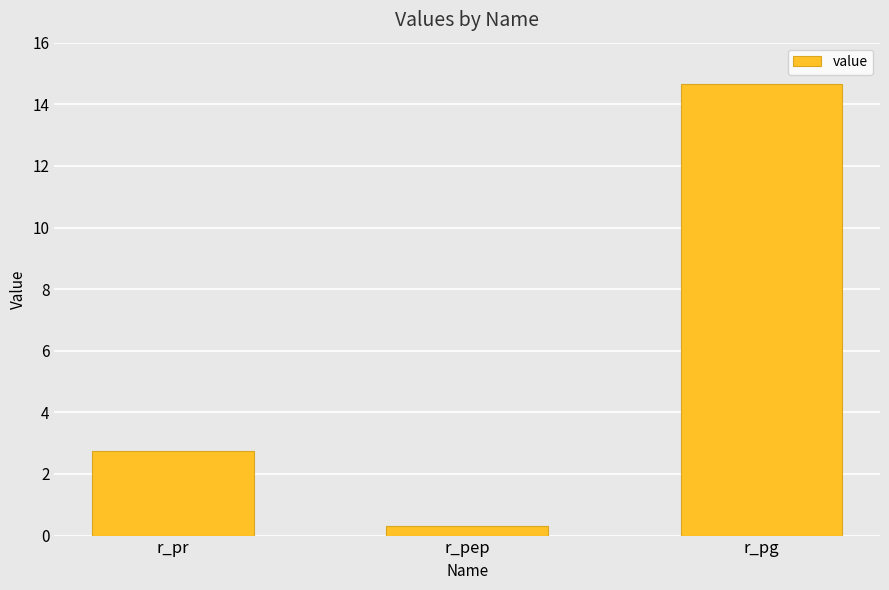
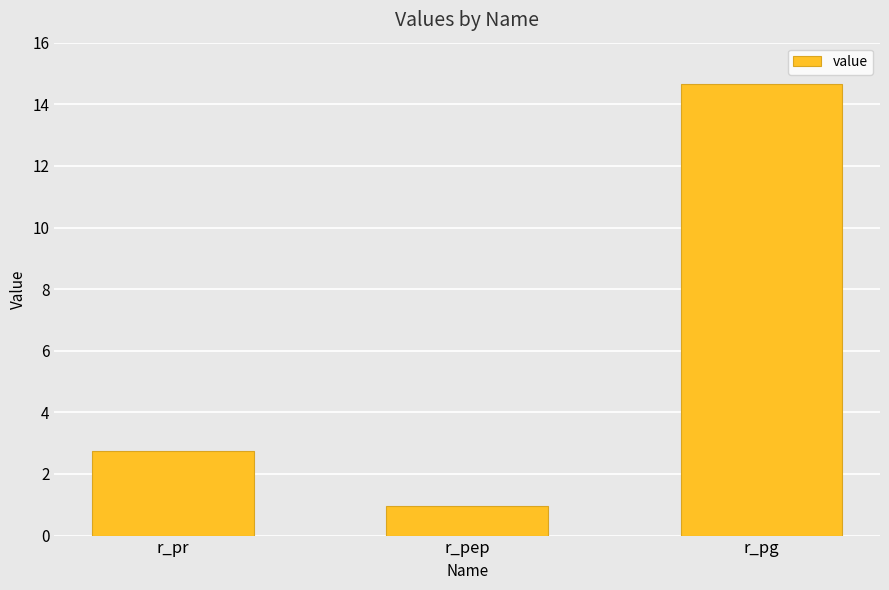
  {
    "r_pr": 2.7,
-   "r_pep": 0.3,
+   "r_pep": 1.0,
    "r_pg": 14.7
  }
